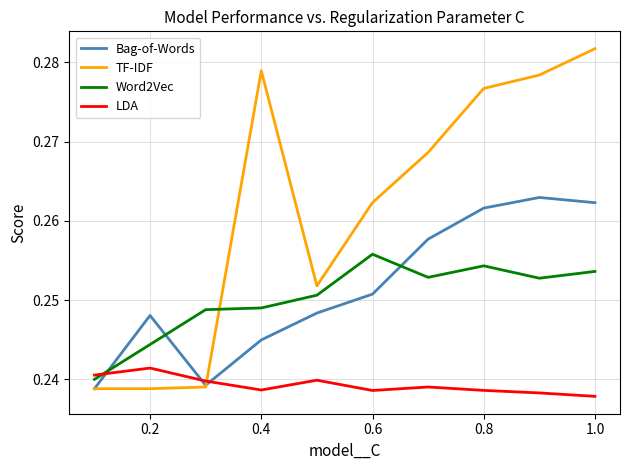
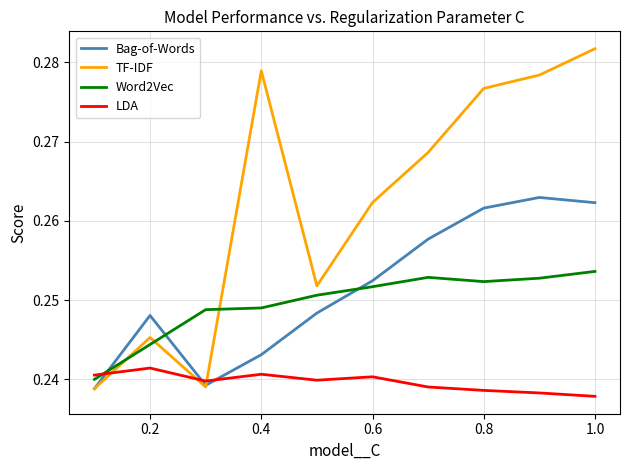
  {
    "Bag-of-Words": {
      "0.2": 0.248,
-     "0.4": 0.245,
-     "0.6": 0.251,
+     "0.4": 0.243,
+     "0.6": 0.252,
      "0.8": 0.262,
      "1.0": 0.262
    },
    "TF-IDF": {
-     "0.2": 0.239,
+     "0.2": 0.245,
      "0.4": 0.279,
      "0.6": 0.262,
      "0.8": 0.277,
      "1.0": 0.282
    },
    "Word2Vec": {
      "0.2": 0.244,
      "0.4": 0.249,
-     "0.6": 0.256,
-     "0.8": 0.254,
+     "0.6": 0.252,
+     "0.8": 0.252,
      "1.0": 0.254
    },
    "LDA": {
      "0.2": 0.241,
-     "0.4": 0.239,
-     "0.6": 0.239,
+     "0.4": 0.241,
+     "0.6": 0.240,
      "0.8": 0.239,
      "1.0": 0.238
    }
  }
